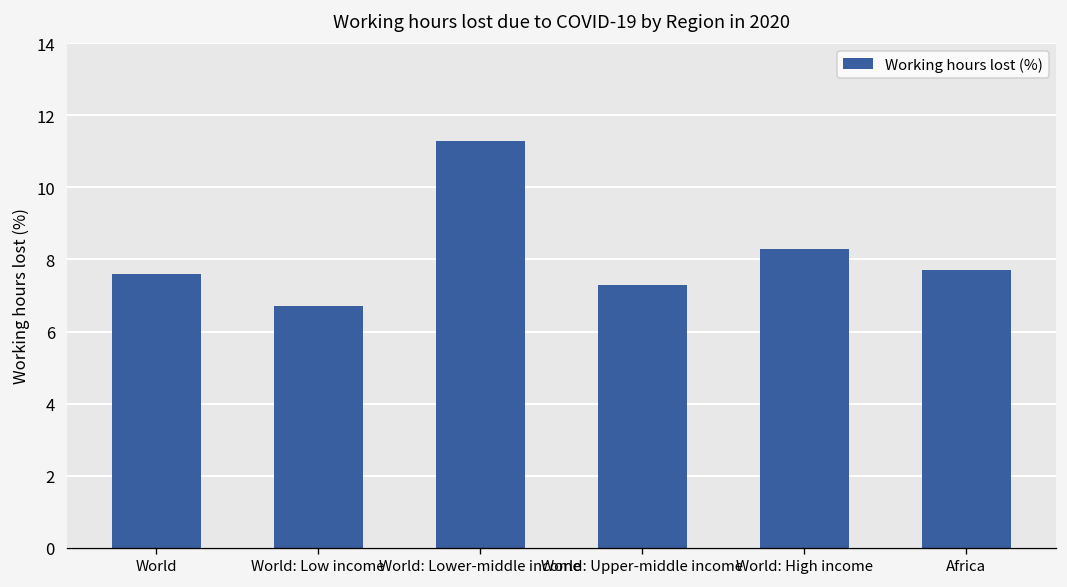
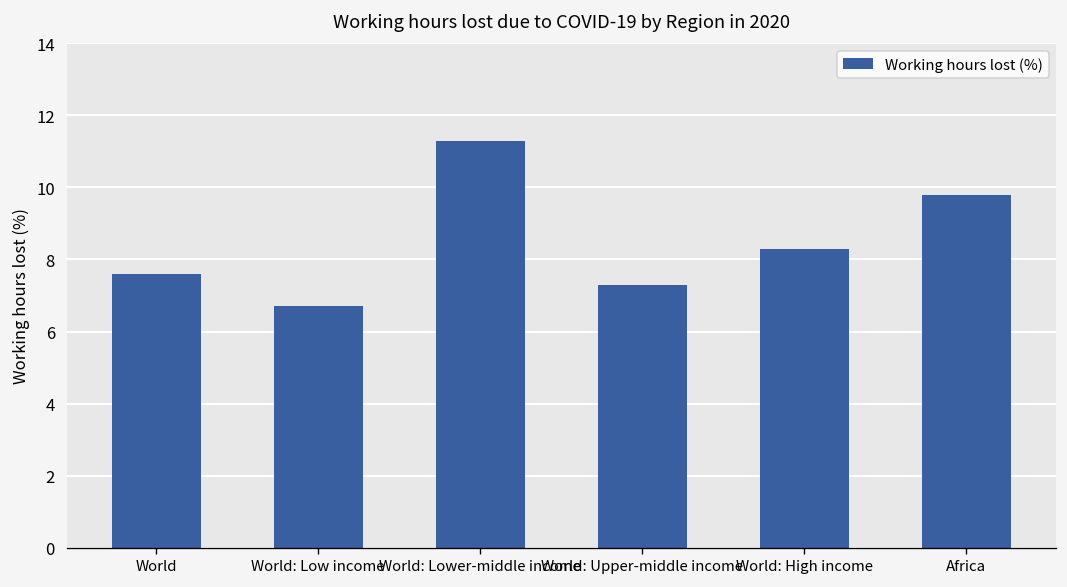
  {
    "World": 7.6,
    "World: Low income": 6.7,
    "World: High income": 8.3,
-   "Africa": 7.7
+   "Africa": 9.8
  }
